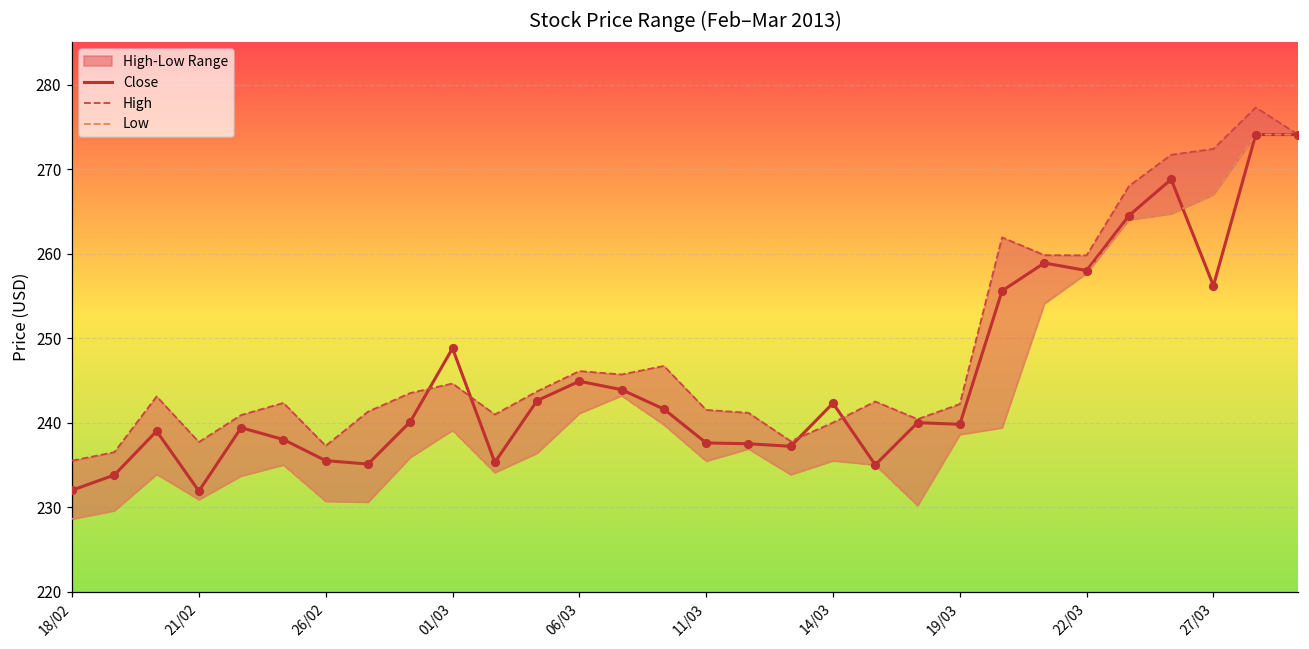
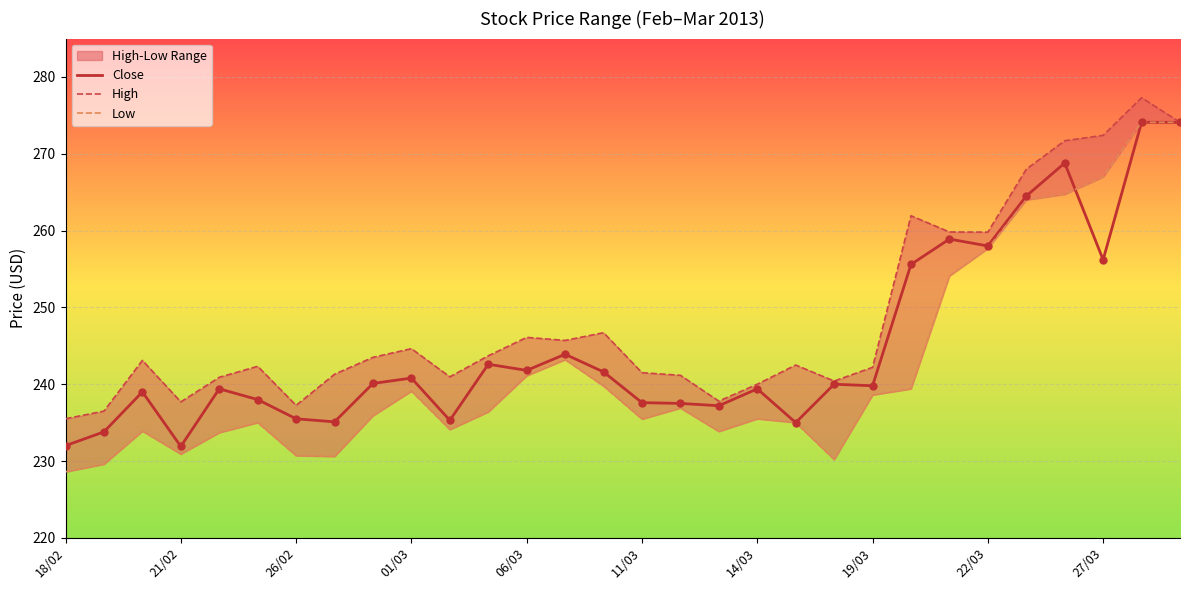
  {
    "Close": {
      "18/02": 232,
      "21/02": 232,
      "26/02": 236,
-     "01/03": 249,
-     "06/03": 245,
+     "01/03": 241,
+     "06/03": 242,
      "11/03": 238,
-     "14/03": 242,
+     "14/03": 239,
      "19/03": 240,
      "27/03": 256
    }
  }
